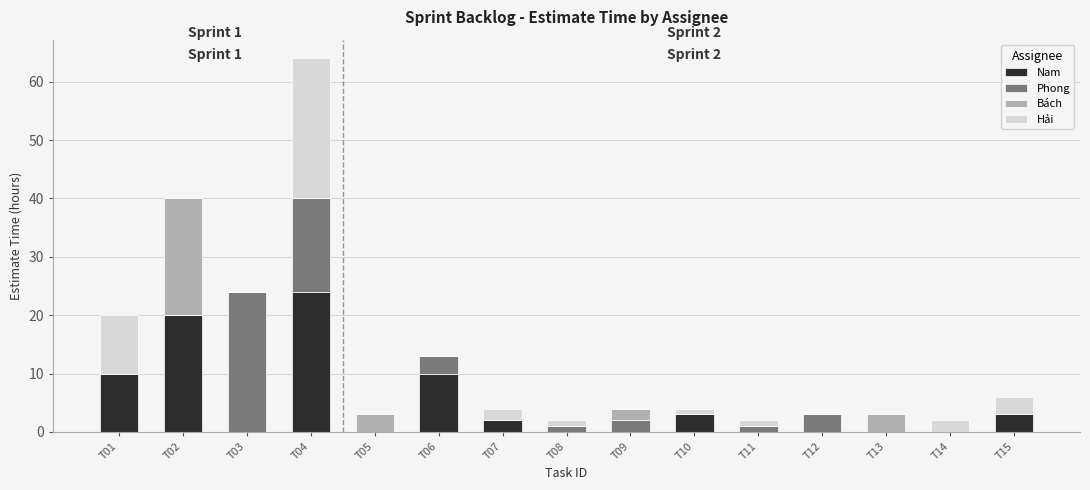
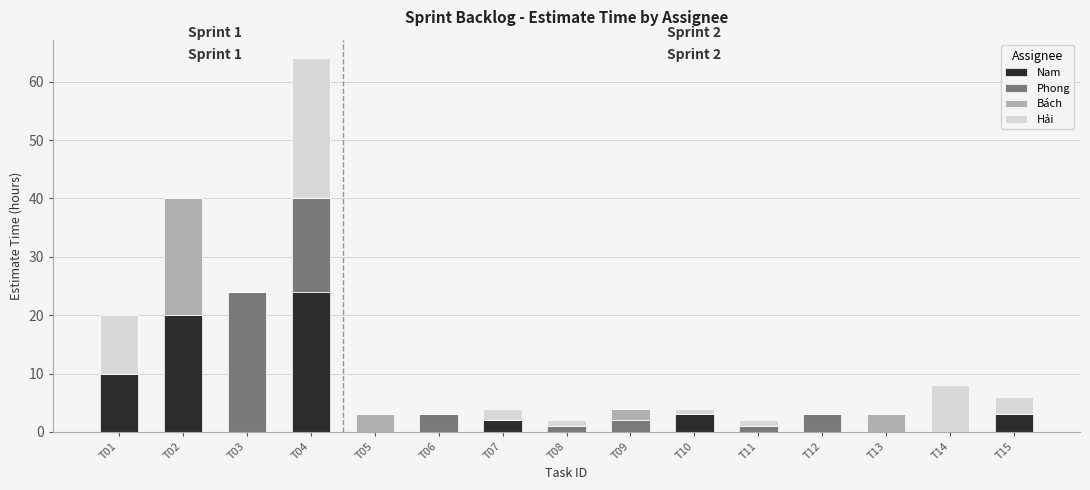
  {
    "Nam": {
      "T01": 10,
      "T02": 20,
      "T03": 0,
      "T04": 24,
      "T05": 0,
-     "T06": 10,
+     "T06": 0,
      "T07": 2,
      "T08": 0,
      "T09": 0,
      "T10": 3,
      "T11": 0,
      "T12": 0,
      "T13": 0,
      "T14": 0,
      "T15": 3
    },
    "Phong": {
      "T01": 0,
      "T02": 0,
      "T03": 24,
      "T04": 16,
      "T05": 0,
      "T06": 3,
      "T07": 0,
      "T08": 1,
      "T09": 2,
      "T10": 0,
      "T11": 1,
      "T12": 3,
      "T13": 0,
      "T14": 0,
      "T15": 0
    },
    "Bách": {
      "T01": 0,
      "T02": 20,
      "T03": 0,
      "T04": 0,
      "T05": 3,
      "T06": 0,
      "T07": 0,
      "T08": 0,
      "T09": 2,
      "T10": 0,
      "T11": 0,
      "T12": 0,
      "T13": 3,
      "T14": 0,
      "T15": 0
    },
    "Hải": {
      "T01": 10,
      "T02": 0,
      "T03": 0,
      "T04": 24,
      "T05": 0,
      "T06": 0,
      "T07": 2,
      "T08": 1,
      "T09": 0,
      "T10": 1,
      "T11": 1,
      "T12": 0,
      "T13": 0,
-     "T14": 2,
+     "T14": 8,
      "T15": 3
    }
  }
